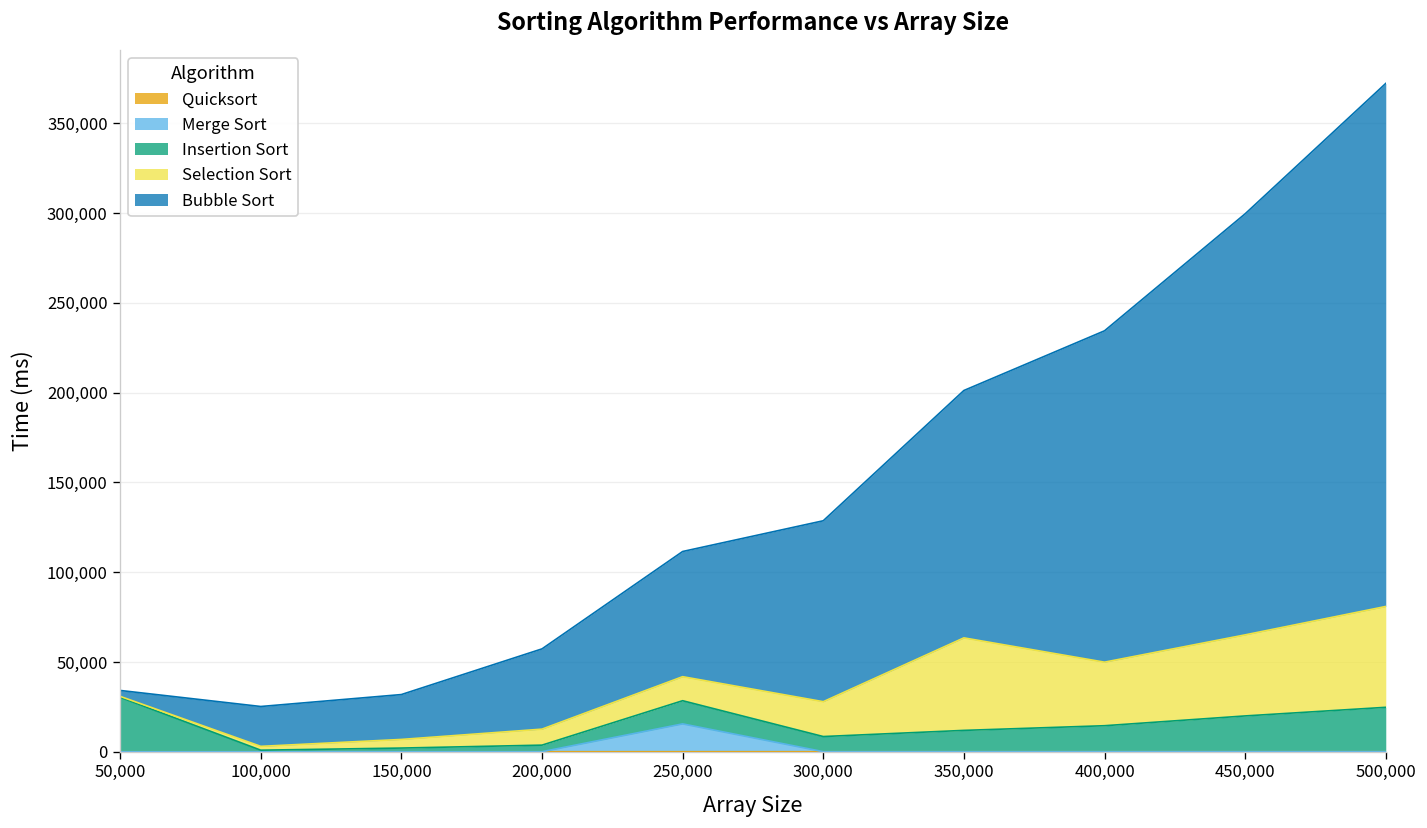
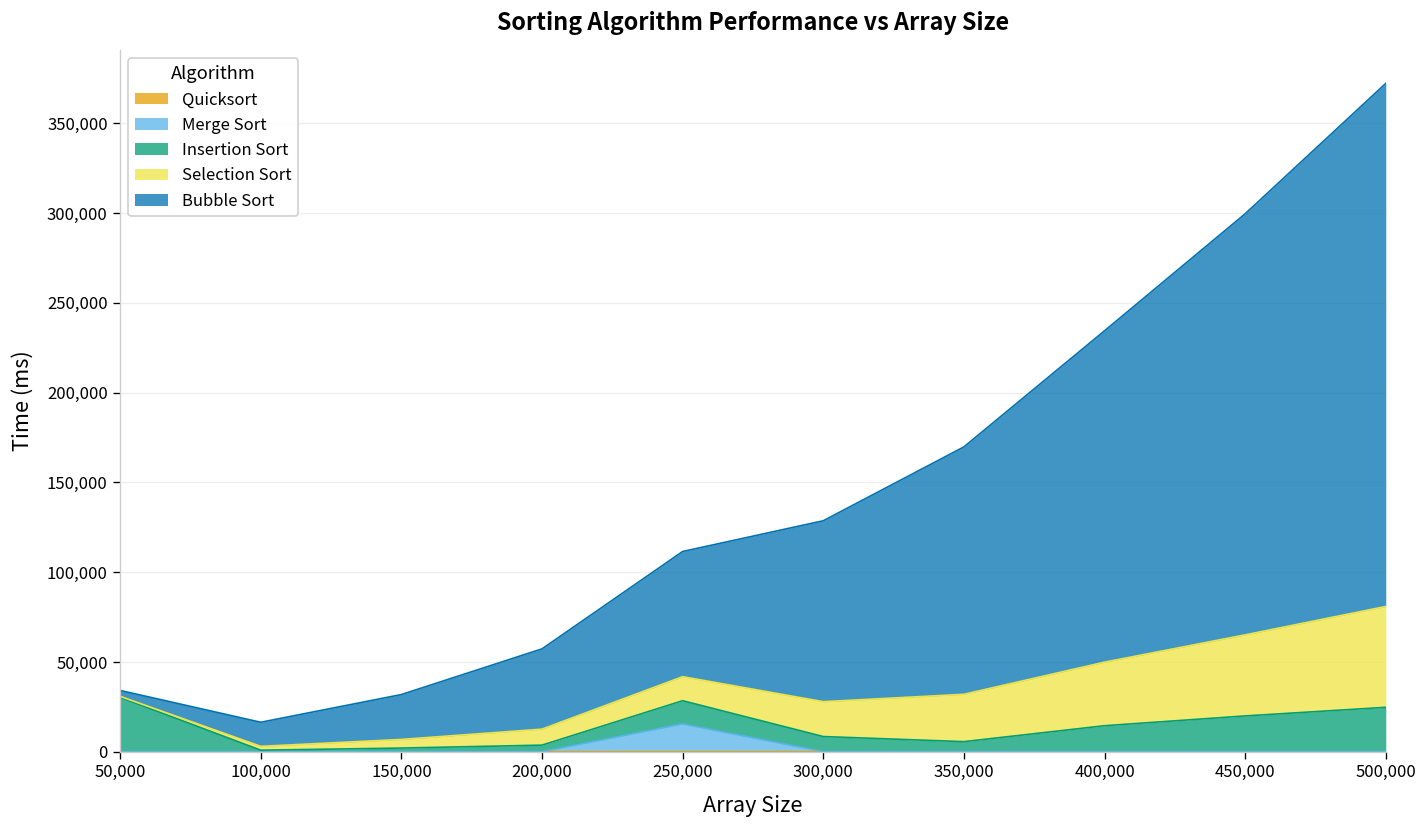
  {
    "Quicksort": {
      "250,000": "0"
    },
    "Merge Sort": {
      "250,000": "16,000"
    },
    "Insertion Sort": {
      "150,000": "2,000",
      "200,000": "4,000",
      "250,000": "13,000",
      "300,000": "8,000",
-     "350,000": "12,000",
+     "350,000": "6,000",
      "400,000": "14,000",
      "450,000": "20,000",
      "500,000": "25,000"
    },
    "Selection Sort": {
      "100,000": "2,000",
      "150,000": "5,000",
      "200,000": "9,000",
      "250,000": "13,000",
      "300,000": "19,000",
-     "350,000": "52,000",
+     "350,000": "26,000",
      "400,000": "35,000",
      "450,000": "45,000",
      "500,000": "56,000"
    },
    "Bubble Sort": {
      "50,000": "3,000",
-     "100,000": "22,000",
+     "100,000": "13,000",
      "150,000": "25,000",
      "200,000": "45,000",
      "250,000": "70,000",
      "300,000": "101,000",
      "350,000": "138,000",
      "400,000": "185,000",
      "450,000": "235,000",
      "500,000": "291,000"
    }
  }
